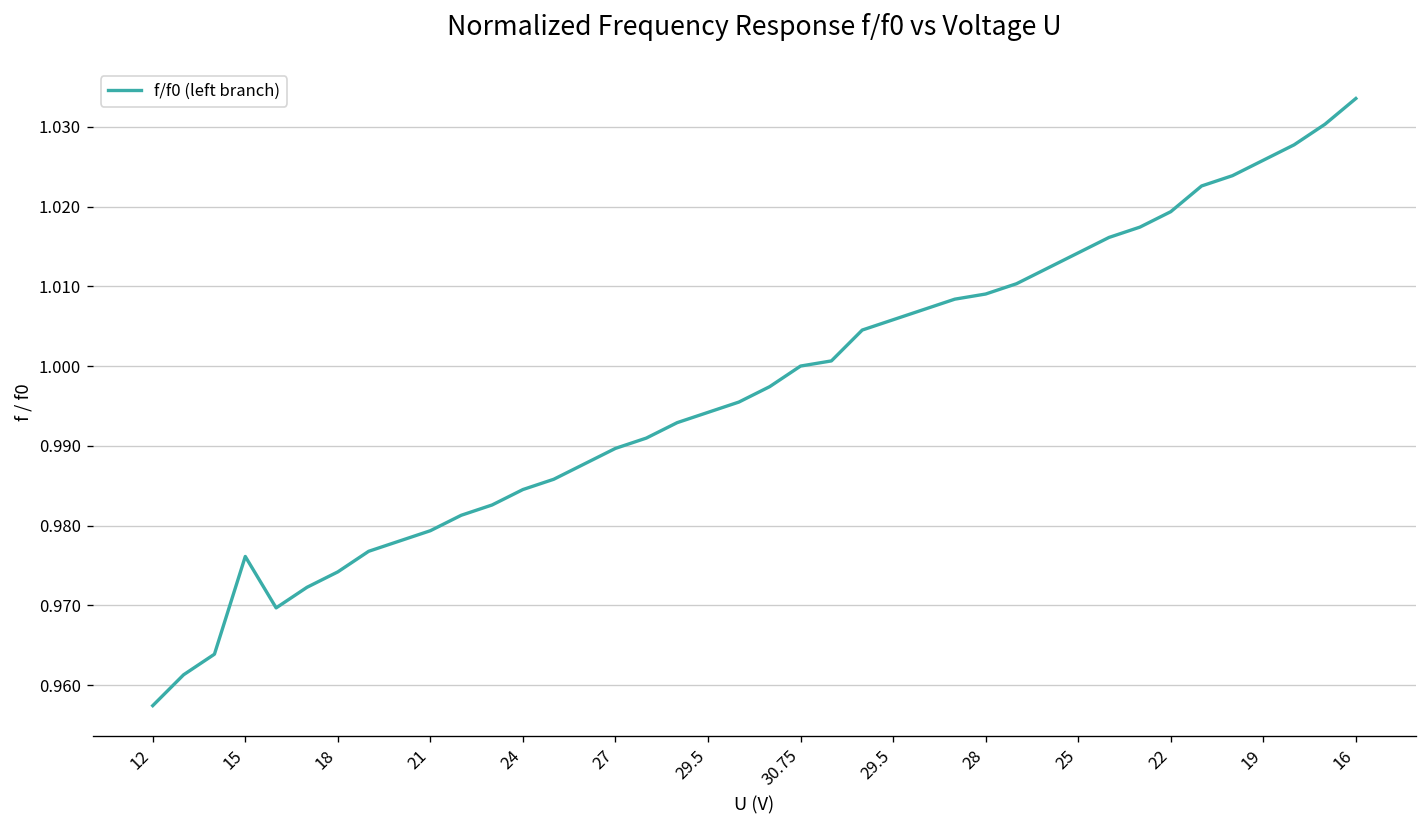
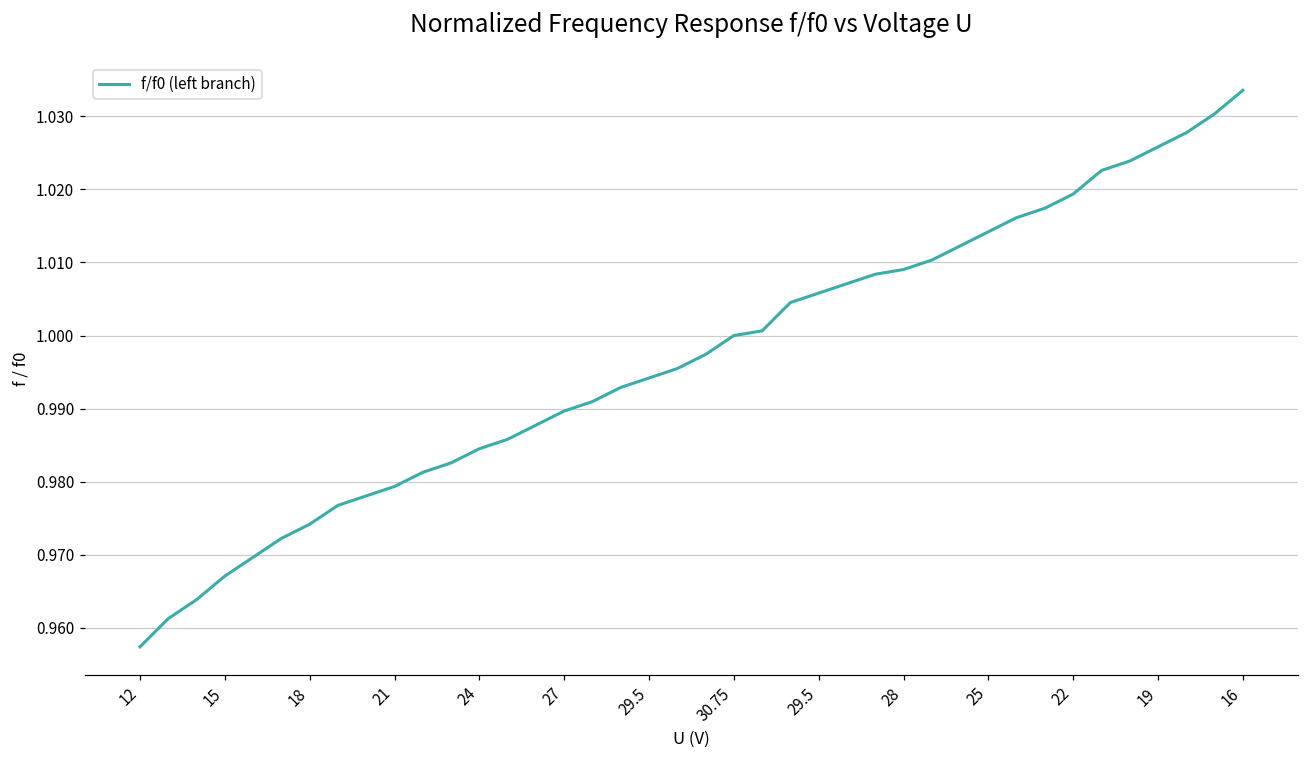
  {
    "12": 0.957,
-   "15": 0.976,
+   "15": 0.967,
    "30.75": 1.000
  }
